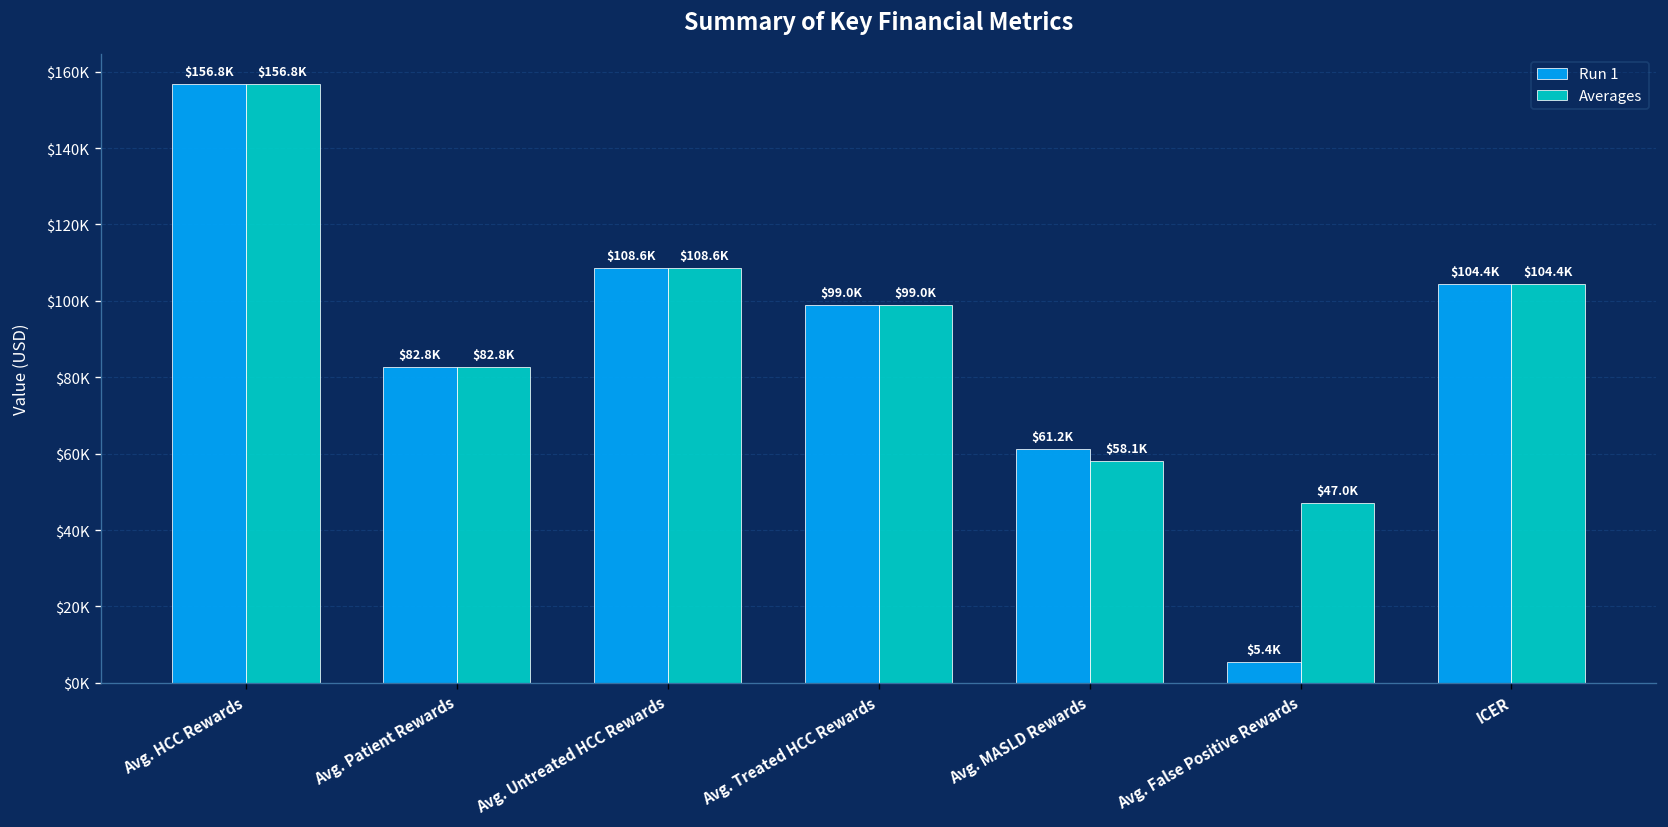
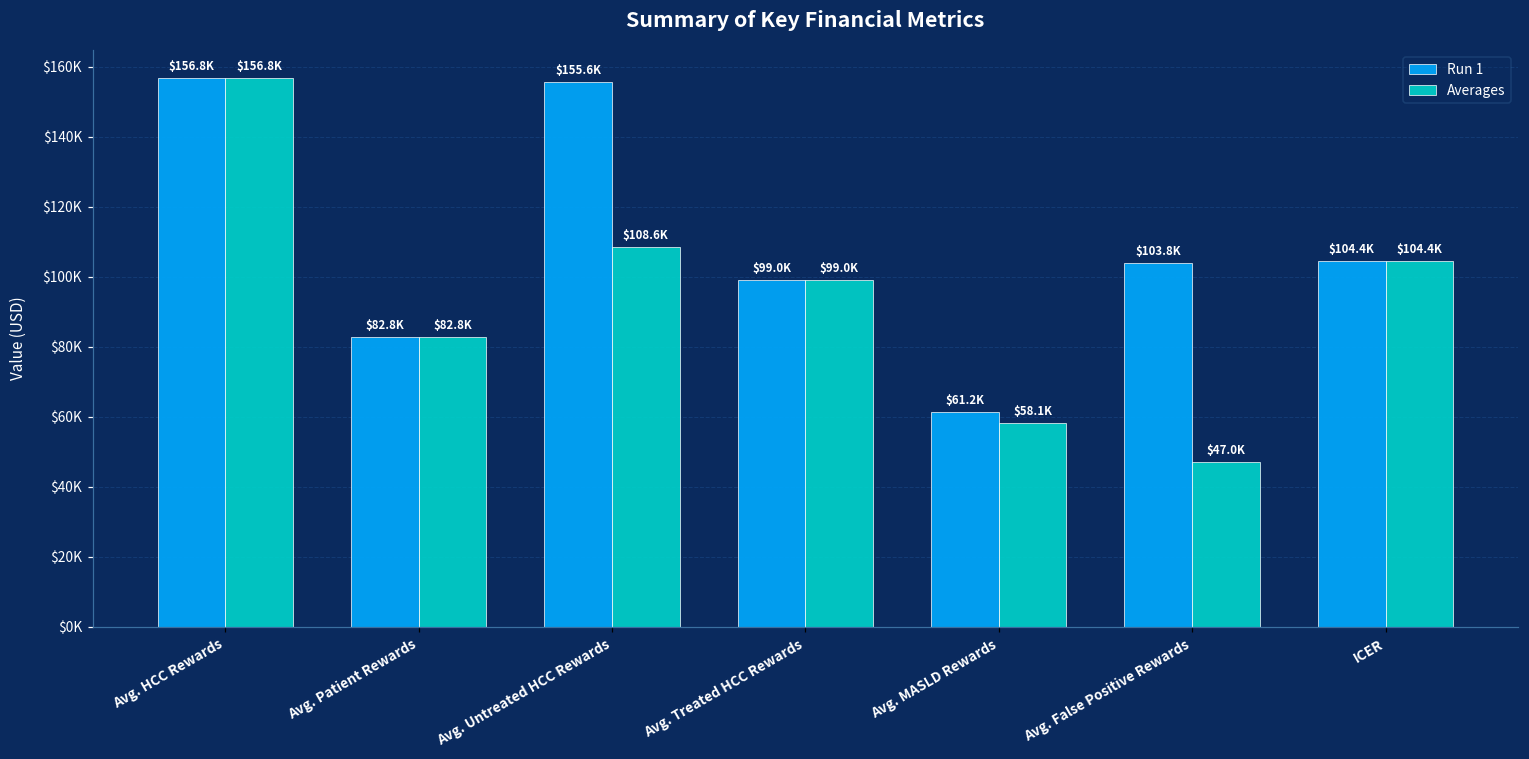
  {
    "Run 1": {
      "Avg. HCC Rewards": "$156.8K",
      "Avg. Patient Rewards": "$82.8K",
-     "Avg. Untreated HCC Rewards": "$108.6K",
+     "Avg. Untreated HCC Rewards": "$155.6K",
      "Avg. Treated HCC Rewards": "$99.0K",
      "Avg. MASLD Rewards": "$61.2K",
-     "Avg. False Positive Rewards": "$5.4K",
+     "Avg. False Positive Rewards": "$103.8K",
      "ICER": "$104.4K"
    },
    "Averages": {
      "Avg. HCC Rewards": "$156.8K",
      "Avg. Patient Rewards": "$82.8K",
      "Avg. Untreated HCC Rewards": "$108.6K",
      "Avg. Treated HCC Rewards": "$99.0K",
      "Avg. MASLD Rewards": "$58.1K",
      "Avg. False Positive Rewards": "$47.0K",
      "ICER": "$104.4K"
    }
  }
